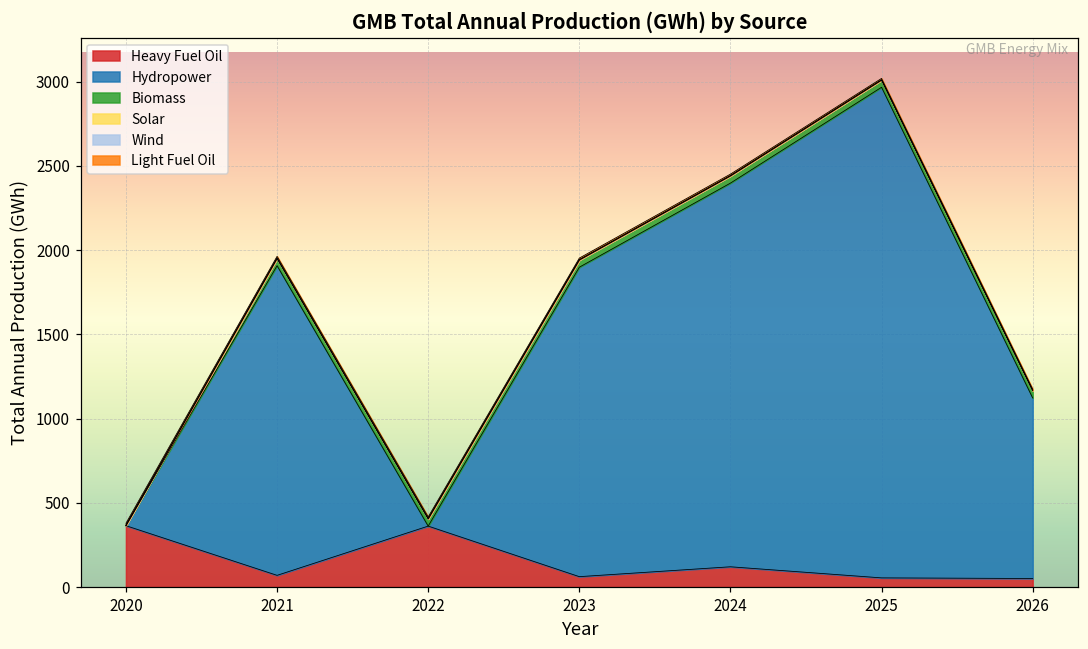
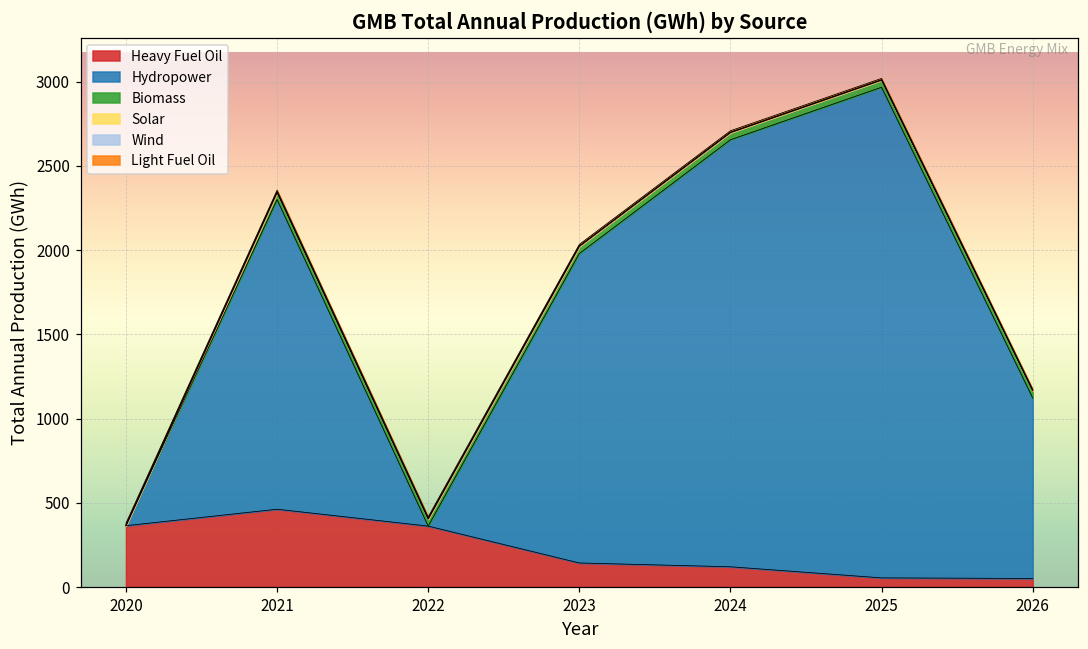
  {
    "Heavy Fuel Oil": {
-     "2021": 70,
-     "2023": 60,
+     "2021": 460,
+     "2023": 140,
      "2024": 120,
      "2025": 50,
      "2026": 50
    },
    "Hydropower": {
      "2021": 1840,
      "2023": 1840,
-     "2024": 2280,
+     "2024": 2540,
      "2025": 2910,
      "2026": 1070
    }
  }
